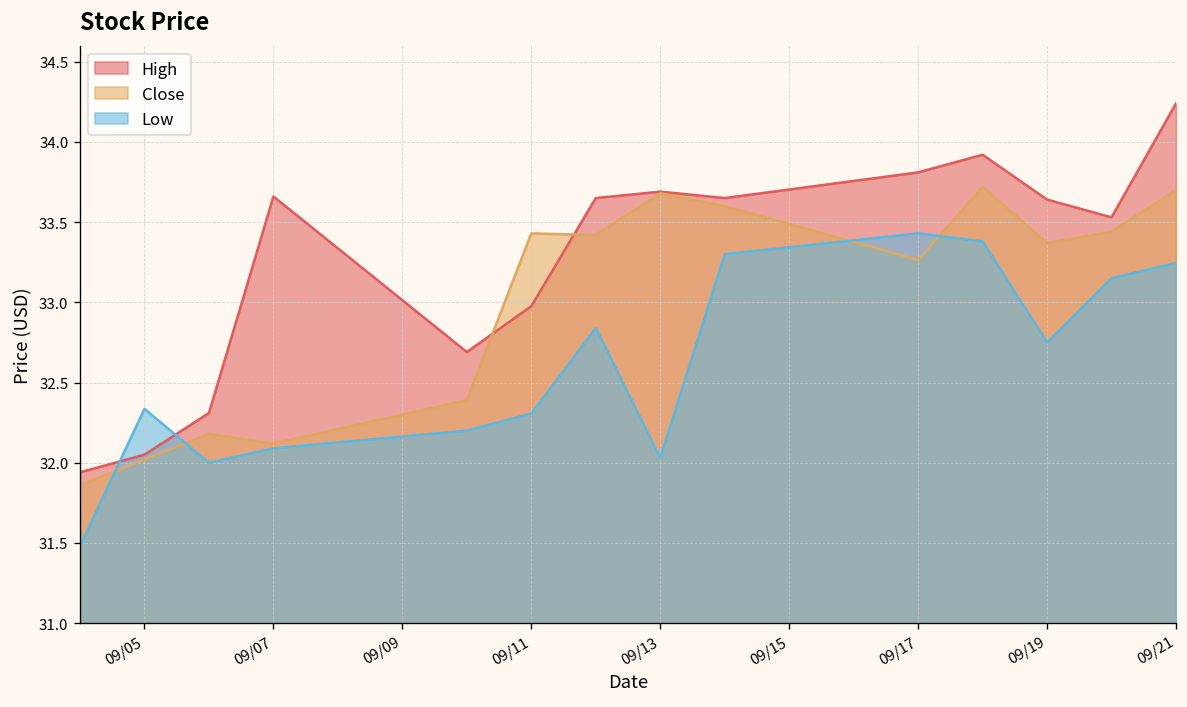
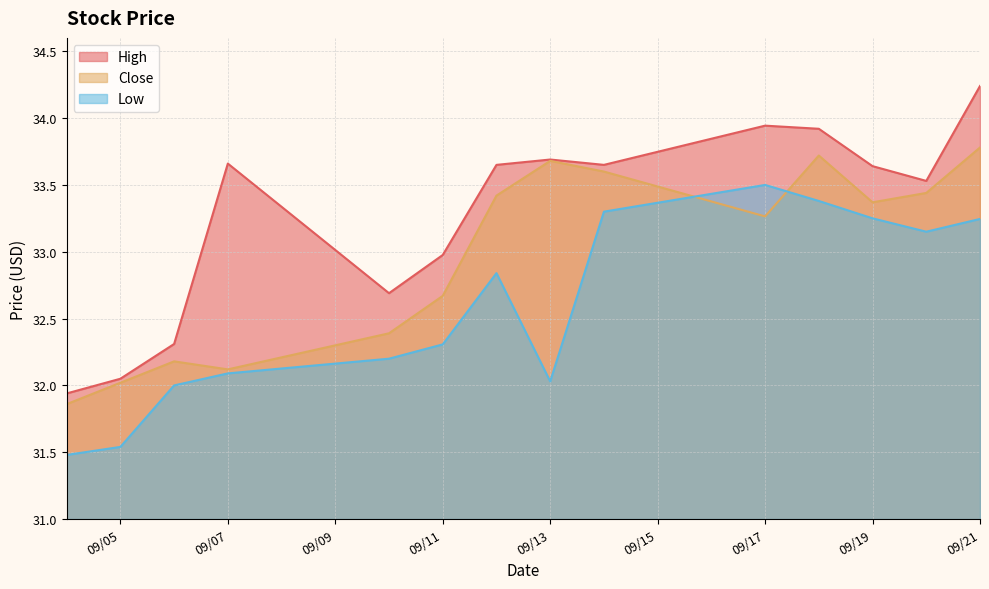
  {
    "High": {
      "09/05": 32.05,
      "09/07": 33.66,
      "09/11": 32.98,
-     "09/17": 33.81,
+     "09/17": 33.94,
      "09/19": 33.64,
      "09/21": 34.24
    },
    "Close": {
      "09/05": 32.02,
      "09/07": 32.12,
-     "09/11": 33.43,
+     "09/11": 32.67,
      "09/17": 33.26,
      "09/19": 33.37,
-     "09/21": 33.70
+     "09/21": 33.78
    },
    "Low": {
-     "09/05": 32.34,
+     "09/05": 31.54,
      "09/07": 32.09,
      "09/11": 32.31,
      "09/13": 32.03,
-     "09/17": 33.43,
-     "09/19": 32.75,
+     "09/17": 33.50,
+     "09/19": 33.25,
      "09/21": 33.25
    }
  }
